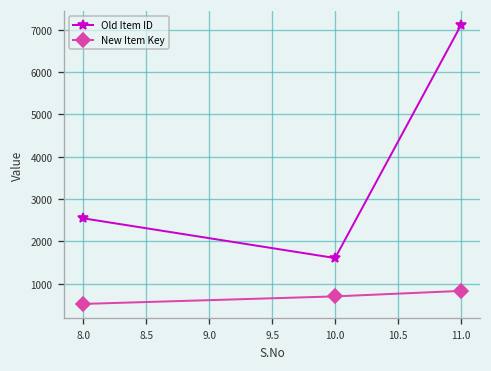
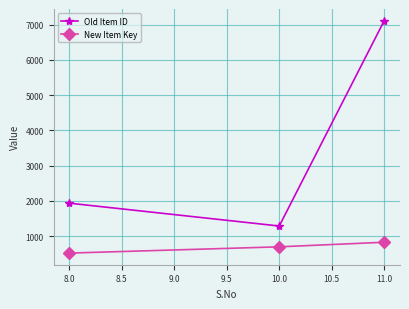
  {
    "Old Item ID": {
-     "8.0": 2500,
-     "10.0": 1600,
+     "8.0": 1900,
+     "10.0": 1300,
      "11.0": 7100
    },
    "New Item Key": {
      "8.0": 500,
      "10.0": 700,
      "11.0": 800
    }
  }
